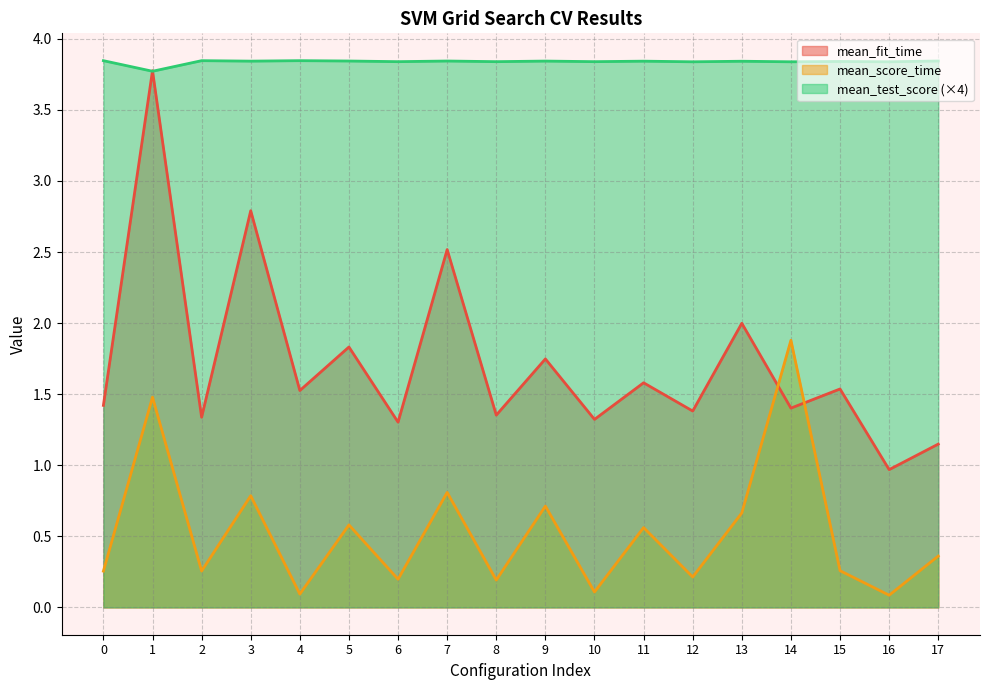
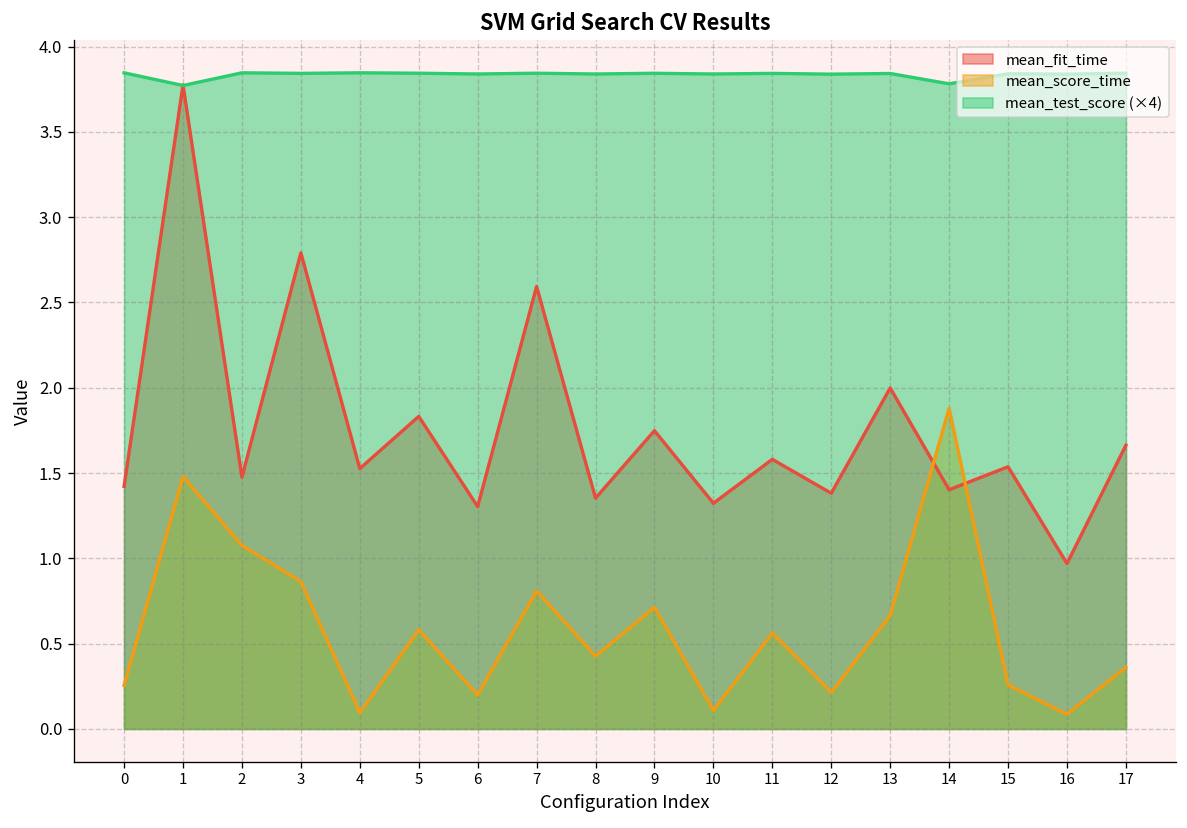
  {
    "mean_fit_time": {
      "0": 1.42,
-     "2": 1.34,
+     "2": 1.48,
      "3": 2.79,
      "4": 1.53,
      "5": 1.83,
      "6": 1.30,
-     "7": 2.52,
+     "7": 2.59,
      "8": 1.35,
      "9": 1.75,
      "10": 1.32,
      "11": 1.58,
      "12": 1.38,
      "13": 2.00,
      "14": 1.40,
      "15": 1.54,
      "16": 0.97,
-     "17": 1.15
+     "17": 1.66
    },
    "mean_score_time": {
      "0": 0.26,
      "1": 1.48,
-     "2": 0.26,
-     "3": 0.79,
+     "2": 1.08,
+     "3": 0.86,
      "4": 0.09,
      "5": 0.58,
      "6": 0.20,
      "7": 0.81,
-     "8": 0.19,
+     "8": 0.43,
      "9": 0.71,
      "10": 0.11,
      "11": 0.56,
      "12": 0.21,
      "13": 0.66,
      "14": 1.88,
      "15": 0.26,
      "16": 0.09,
      "17": 0.36
    },
    "mean_test_score (×4)": {
      "0": 3.85,
      "2": 3.85,
      "3": 3.84,
      "4": 3.85,
      "5": 3.84,
      "6": 3.84,
      "7": 3.84,
      "8": 3.84,
      "9": 3.84,
      "10": 3.84,
      "11": 3.84,
      "12": 3.84,
      "13": 3.84,
-     "14": 3.84
+     "14": 3.78
    }
  }
